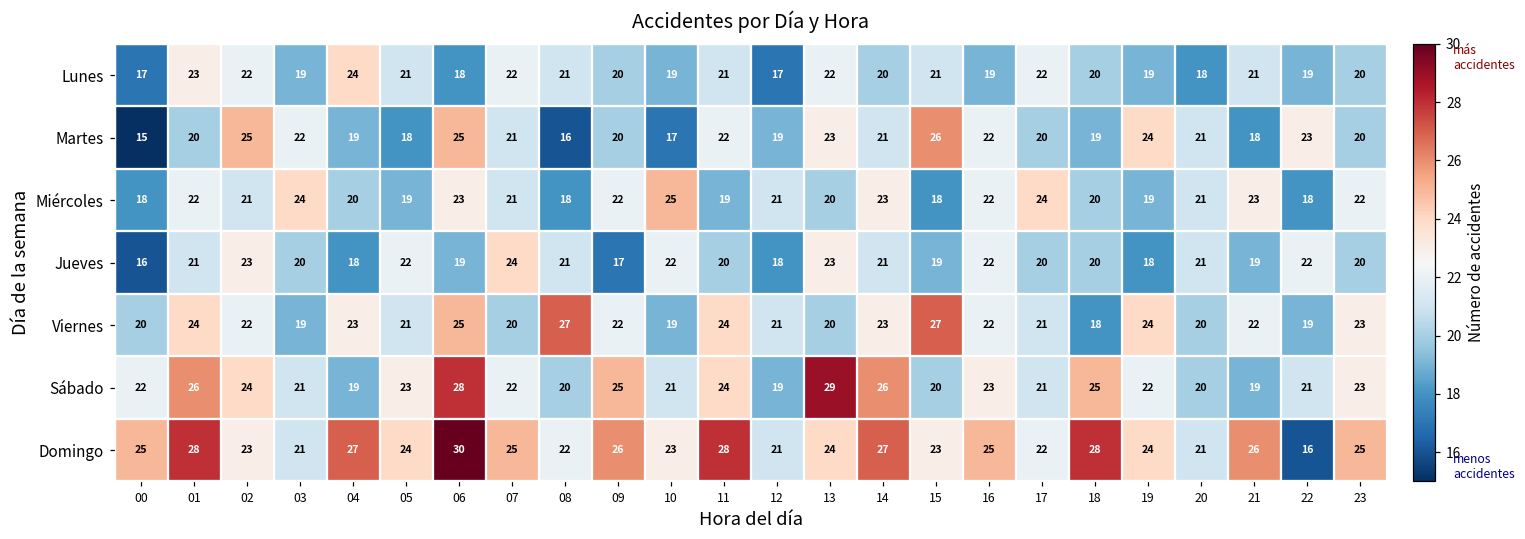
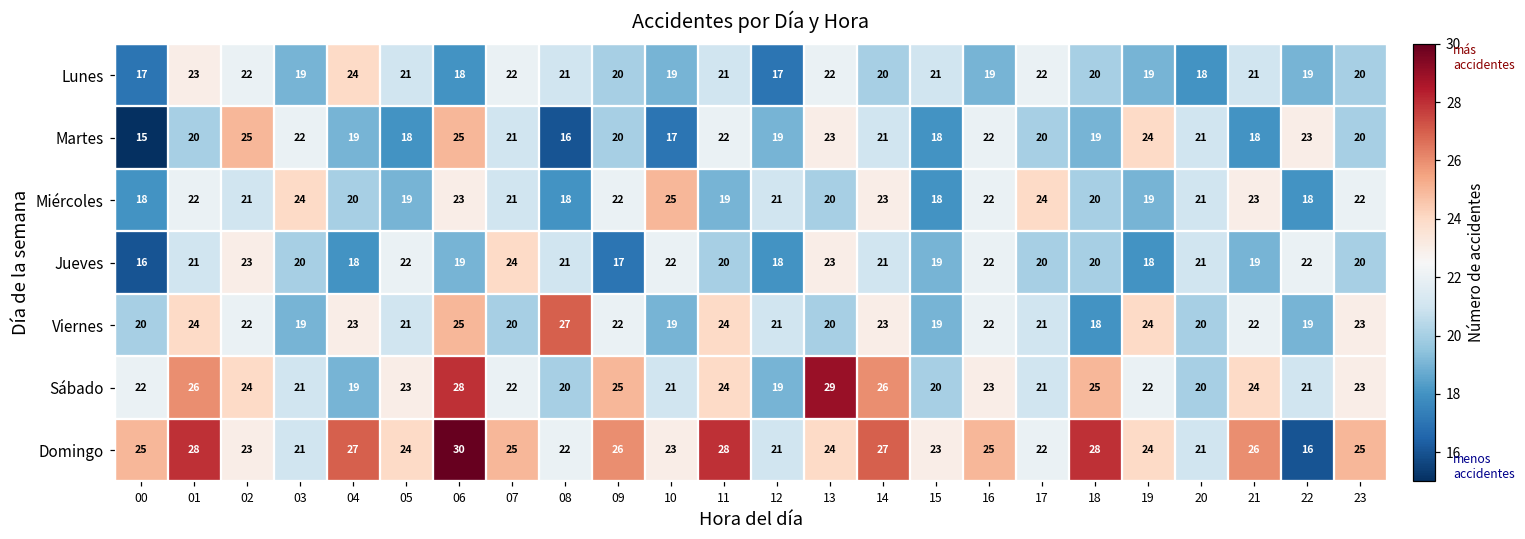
  {
    "Lunes": {
      "00": 17,
      "01": 23,
      "02": 22,
      "03": 19,
      "04": 24,
      "05": 21,
      "06": 18,
      "07": 22,
      "08": 21,
      "09": 20,
      "10": 19,
      "11": 21,
      "12": 17,
      "13": 22,
      "14": 20,
      "15": 21,
      "16": 19,
      "17": 22,
      "18": 20,
      "19": 19,
      "20": 18,
      "21": 21,
      "22": 19,
      "23": 20
    },
    "Martes": {
      "00": 15,
      "01": 20,
      "02": 25,
      "03": 22,
      "04": 19,
      "05": 18,
      "06": 25,
      "07": 21,
      "08": 16,
      "09": 20,
      "10": 17,
      "11": 22,
      "12": 19,
      "13": 23,
      "14": 21,
-     "15": 26,
+     "15": 18,
      "16": 22,
      "17": 20,
      "18": 19,
      "19": 24,
      "20": 21,
      "21": 18,
      "22": 23,
      "23": 20
    },
    "Miércoles": {
      "00": 18,
      "01": 22,
      "02": 21,
      "03": 24,
      "04": 20,
      "05": 19,
      "06": 23,
      "07": 21,
      "08": 18,
      "09": 22,
      "10": 25,
      "11": 19,
      "12": 21,
      "13": 20,
      "14": 23,
      "15": 18,
      "16": 22,
      "17": 24,
      "18": 20,
      "19": 19,
      "20": 21,
      "21": 23,
      "22": 18,
      "23": 22
    },
    "Jueves": {
      "00": 16,
      "01": 21,
      "02": 23,
      "03": 20,
      "04": 18,
      "05": 22,
      "06": 19,
      "07": 24,
      "08": 21,
      "09": 17,
      "10": 22,
      "11": 20,
      "12": 18,
      "13": 23,
      "14": 21,
      "15": 19,
      "16": 22,
      "17": 20,
      "18": 20,
      "19": 18,
      "20": 21,
      "21": 19,
      "22": 22,
      "23": 20
    },
    "Viernes": {
      "00": 20,
      "01": 24,
      "02": 22,
      "03": 19,
      "04": 23,
      "05": 21,
      "06": 25,
      "07": 20,
      "08": 27,
      "09": 22,
      "10": 19,
      "11": 24,
      "12": 21,
      "13": 20,
      "14": 23,
-     "15": 27,
+     "15": 19,
      "16": 22,
      "17": 21,
      "18": 18,
      "19": 24,
      "20": 20,
      "21": 22,
      "22": 19,
      "23": 23
    },
    "Sábado": {
      "00": 22,
      "01": 26,
      "02": 24,
      "03": 21,
      "04": 19,
      "05": 23,
      "06": 28,
      "07": 22,
      "08": 20,
      "09": 25,
      "10": 21,
      "11": 24,
      "12": 19,
      "13": 29,
      "14": 26,
      "15": 20,
      "16": 23,
      "17": 21,
      "18": 25,
      "19": 22,
      "20": 20,
-     "21": 19,
+     "21": 24,
      "22": 21,
      "23": 23
    },
    "Domingo": {
      "00": 25,
      "01": 28,
      "02": 23,
      "03": 21,
      "04": 27,
      "05": 24,
      "06": 30,
      "07": 25,
      "08": 22,
      "09": 26,
      "10": 23,
      "11": 28,
      "12": 21,
      "13": 24,
      "14": 27,
      "15": 23,
      "16": 25,
      "17": 22,
      "18": 28,
      "19": 24,
      "20": 21,
      "21": 26,
      "22": 16,
      "23": 25
    }
  }
